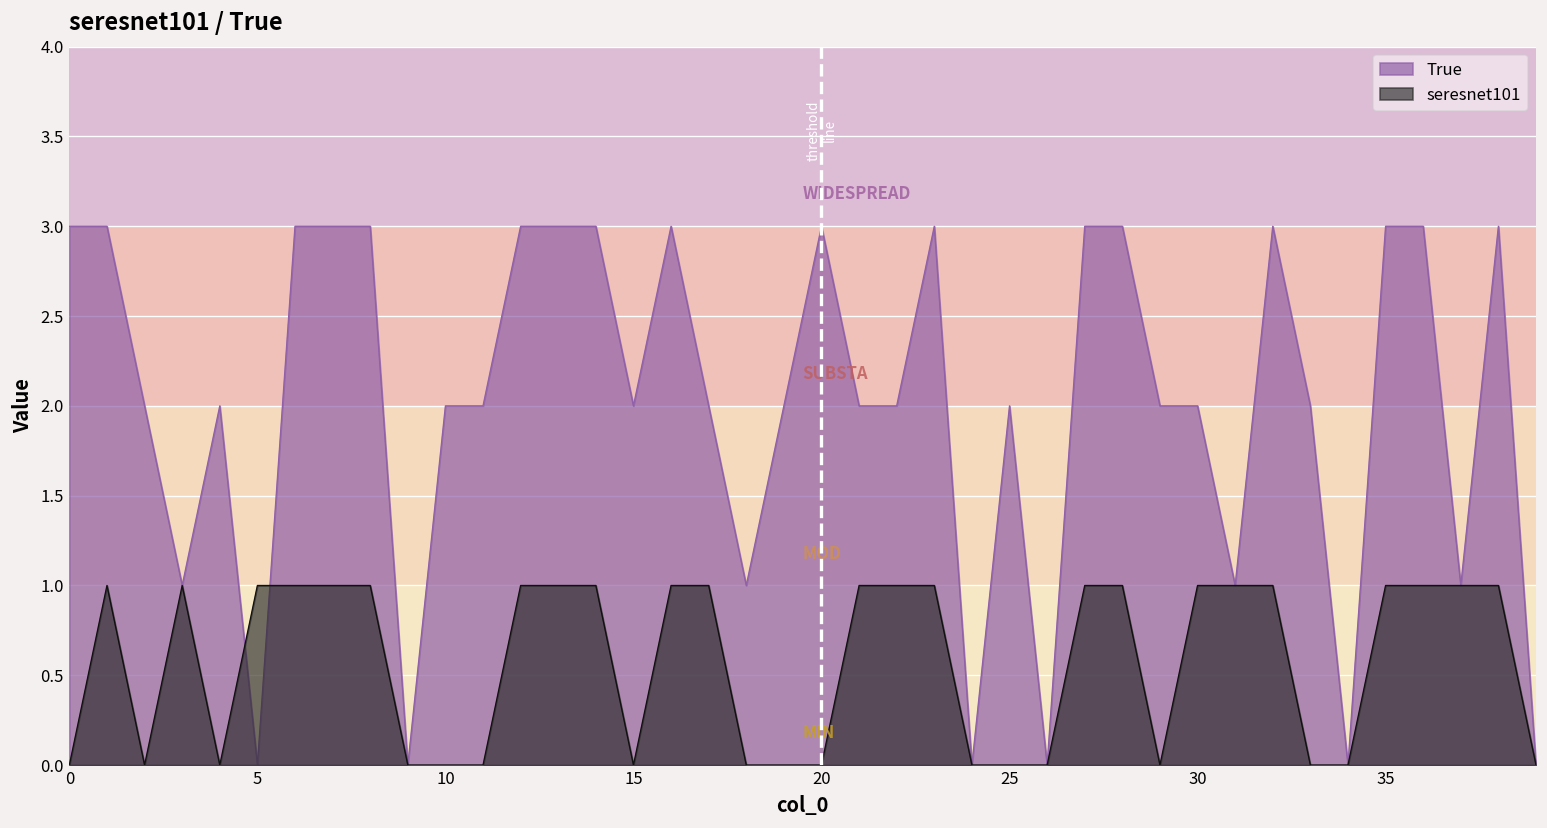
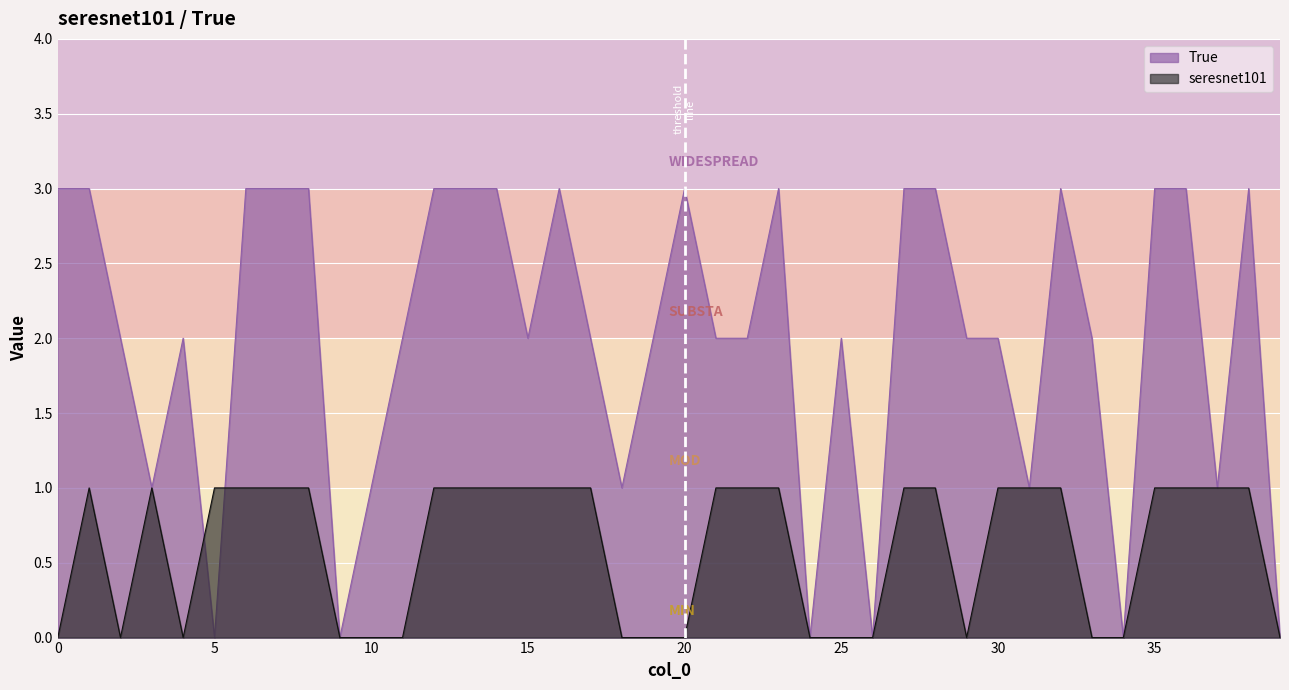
  {
    "True": {
      "0": 3,
      "5": 0,
-     "10": 2,
+     "10": 1,
      "15": 2,
      "20": 3,
      "25": 2,
      "30": 2,
      "35": 3
    },
    "seresnet101": {
      "0": 0,
      "5": 1,
      "10": 0,
-     "15": 0,
+     "15": 1,
      "20": 0,
      "25": 0,
      "30": 1,
      "35": 1
    }
  }
